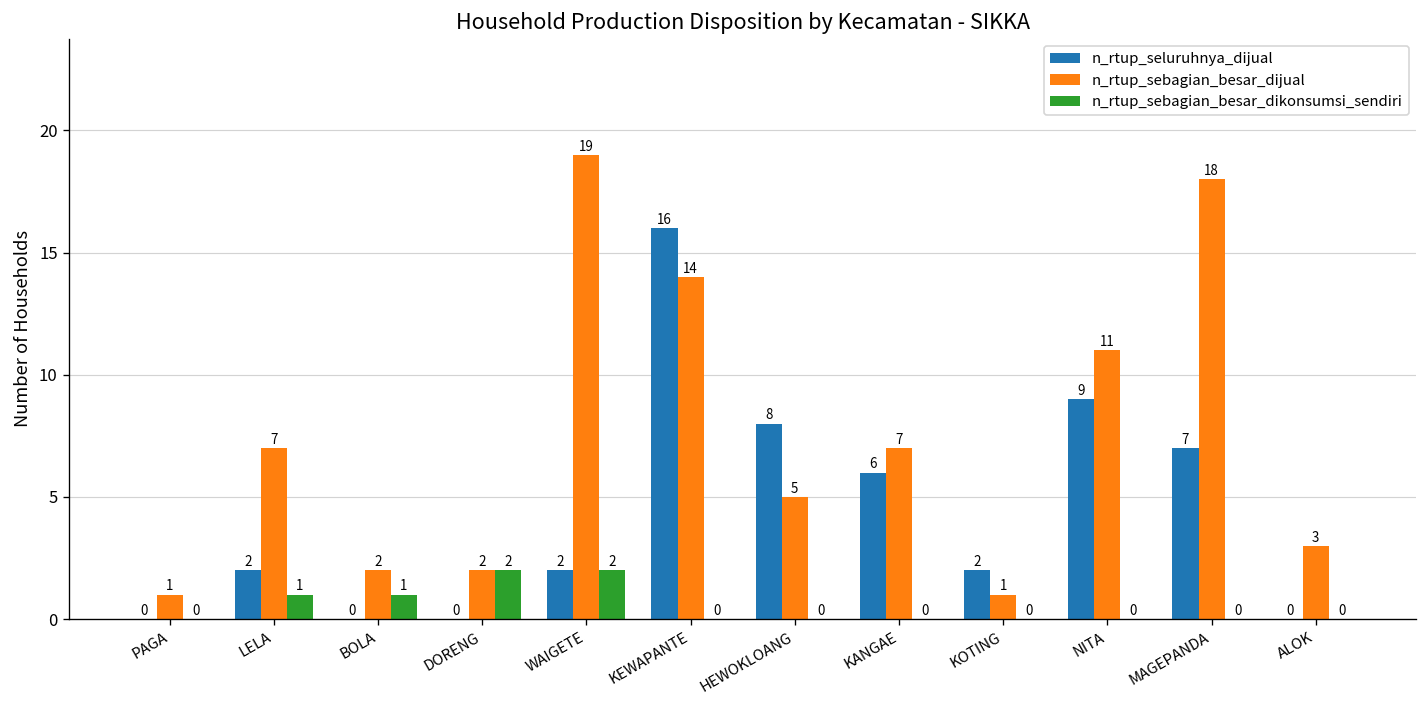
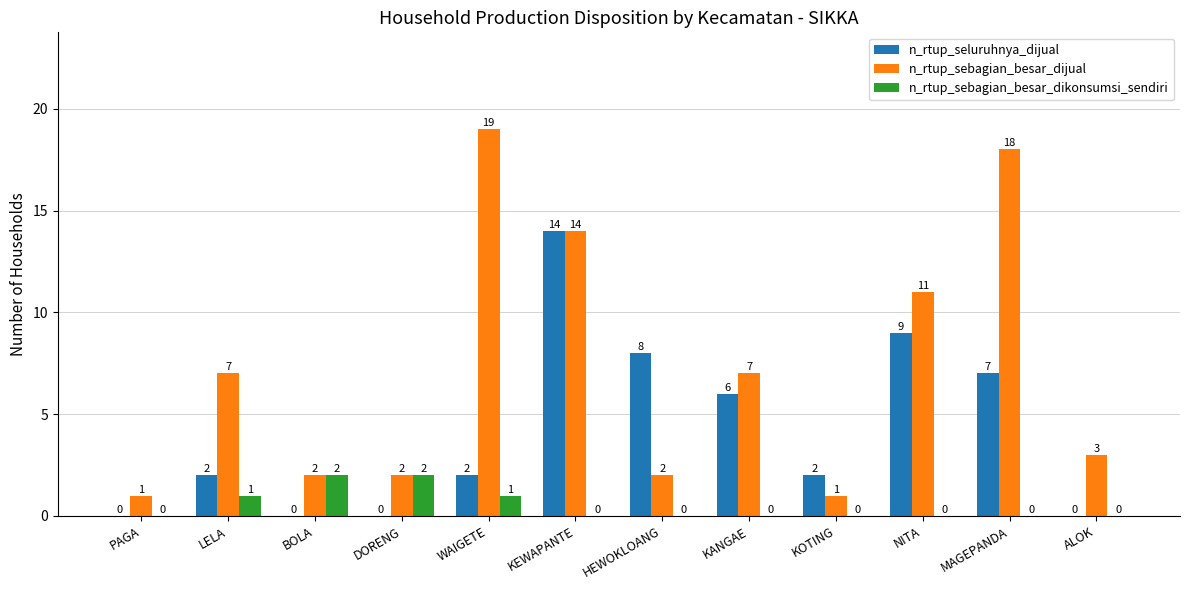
  {
    "n_rtup_seluruhnya_dijual": {
      "PAGA": 0,
      "LELA": 2,
      "BOLA": 0,
      "DORENG": 0,
      "WAIGETE": 2,
-     "KEWAPANTE": 16,
+     "KEWAPANTE": 14,
      "HEWOKLOANG": 8,
      "KANGAE": 6,
      "KOTING": 2,
      "NITA": 9,
      "MAGEPANDA": 7,
      "ALOK": 0
    },
    "n_rtup_sebagian_besar_dijual": {
      "PAGA": 1,
      "LELA": 7,
      "BOLA": 2,
      "DORENG": 2,
      "WAIGETE": 19,
      "KEWAPANTE": 14,
-     "HEWOKLOANG": 5,
+     "HEWOKLOANG": 2,
      "KANGAE": 7,
      "KOTING": 1,
      "NITA": 11,
      "MAGEPANDA": 18,
      "ALOK": 3
    },
    "n_rtup_sebagian_besar_dikonsumsi_sendiri": {
      "PAGA": 0,
      "LELA": 1,
-     "BOLA": 1,
+     "BOLA": 2,
      "DORENG": 2,
-     "WAIGETE": 2,
+     "WAIGETE": 1,
      "KEWAPANTE": 0,
      "HEWOKLOANG": 0,
      "KANGAE": 0,
      "KOTING": 0,
      "NITA": 0,
      "MAGEPANDA": 0,
      "ALOK": 0
    }
  }
